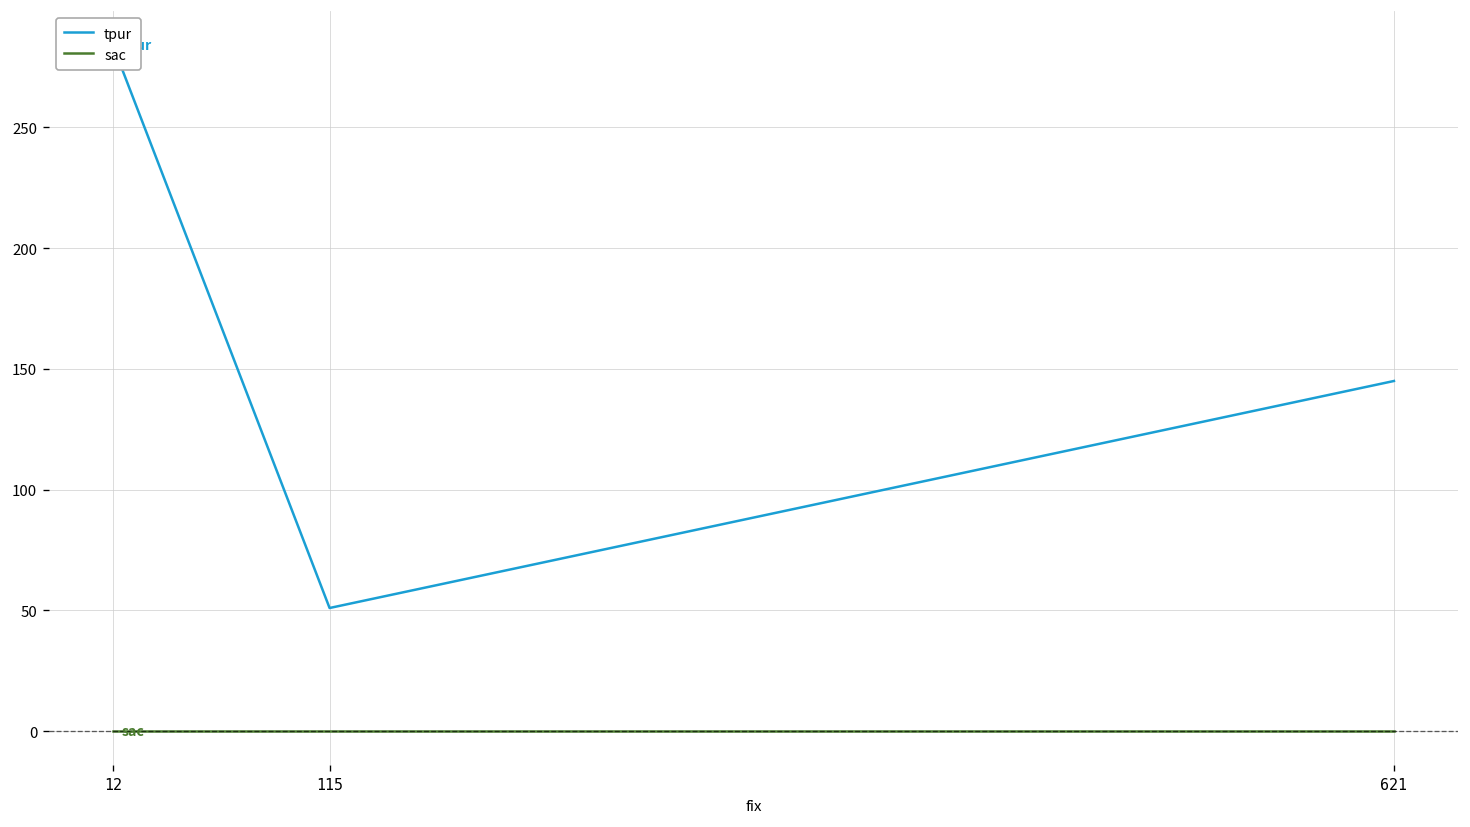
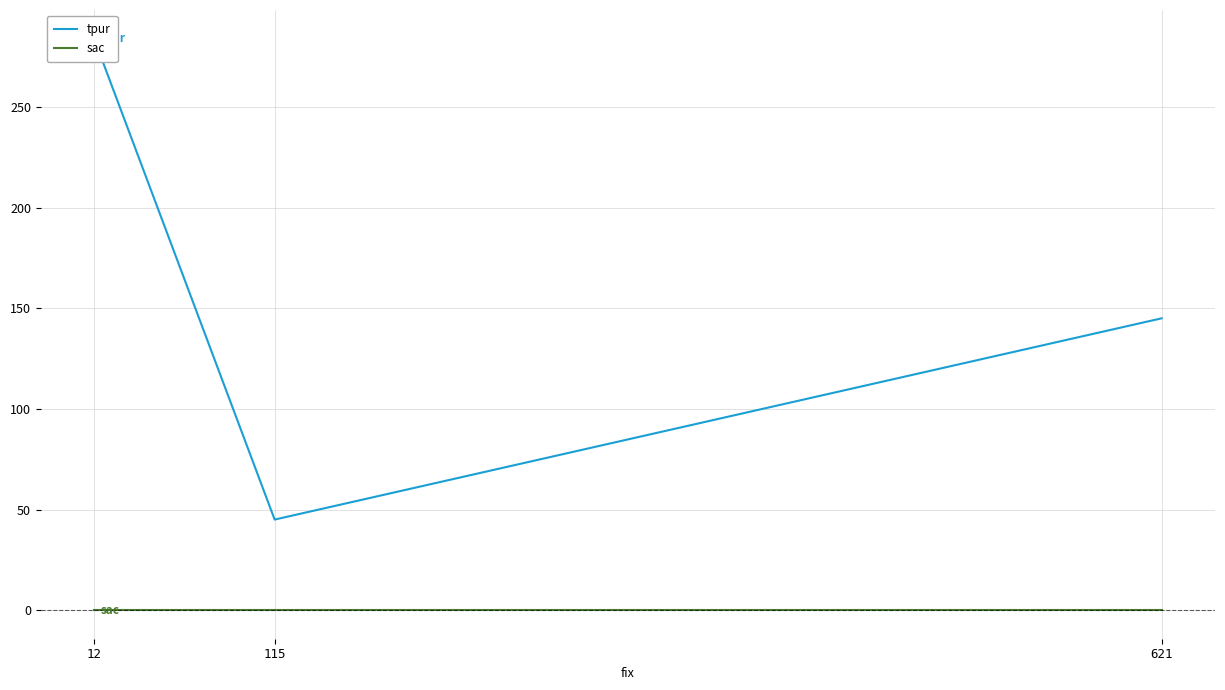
  {
    "tpur": {
-     "115": 51,
+     "115": 45,
      "621": 145
    },
    "sac": {
      "12": 0,
      "115": 0,
      "621": 0
    }
  }
